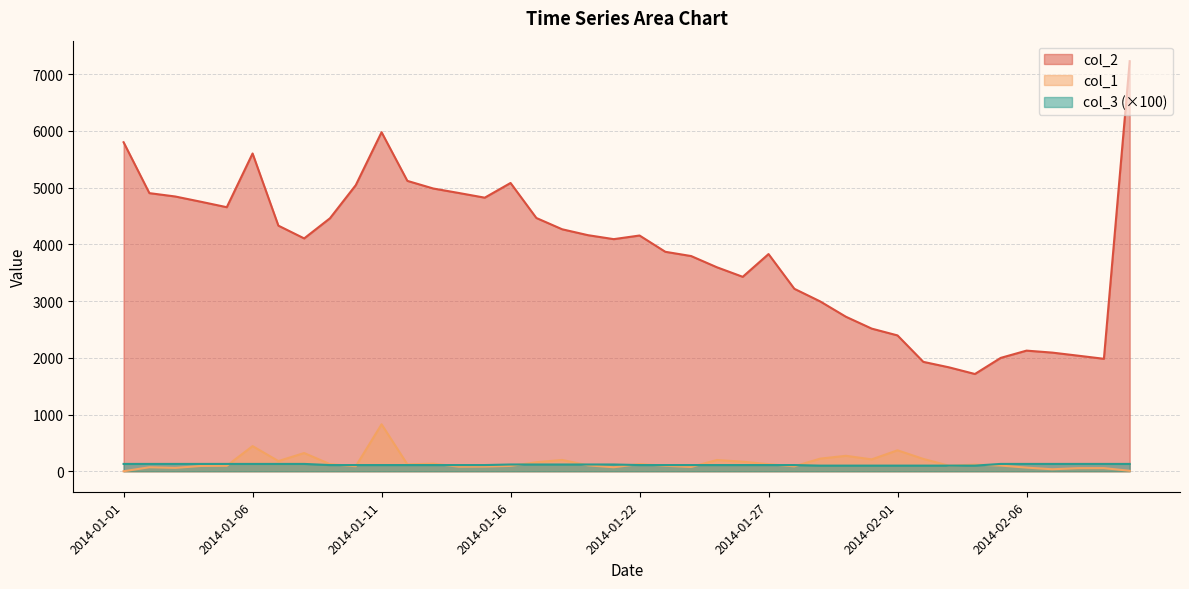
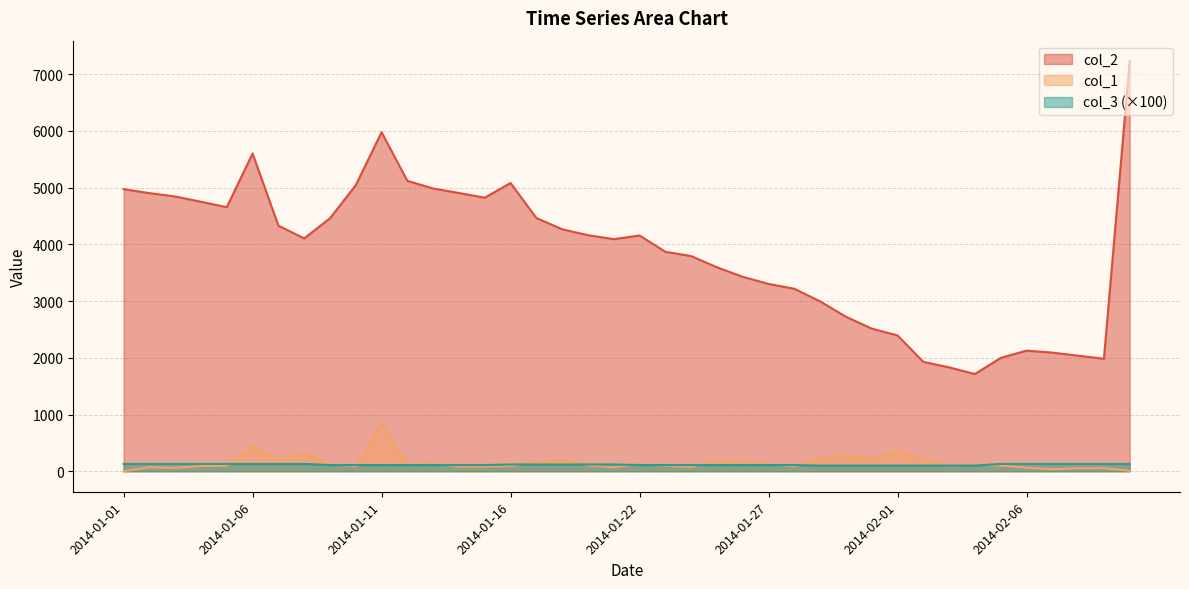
  {
    "col_2": {
-     "2014-01-01": 5800,
+     "2014-01-01": 5000,
      "2014-01-06": 5600,
      "2014-01-11": 6000,
      "2014-01-16": 5100,
      "2014-01-22": 4200,
-     "2014-01-27": 3800,
+     "2014-01-27": 3300,
      "2014-02-01": 2400,
      "2014-02-06": 2100
    },
    "col_1": {
      "2014-01-01": 0,
      "2014-01-06": 400,
      "2014-01-11": 800,
      "2014-02-01": 400,
      "2014-02-06": 100
    },
    "col_3 (×100)": {
      "2014-01-01": 100,
      "2014-01-06": 100,
      "2014-01-11": 100,
      "2014-02-01": 100,
      "2014-02-06": 100
    }
  }
